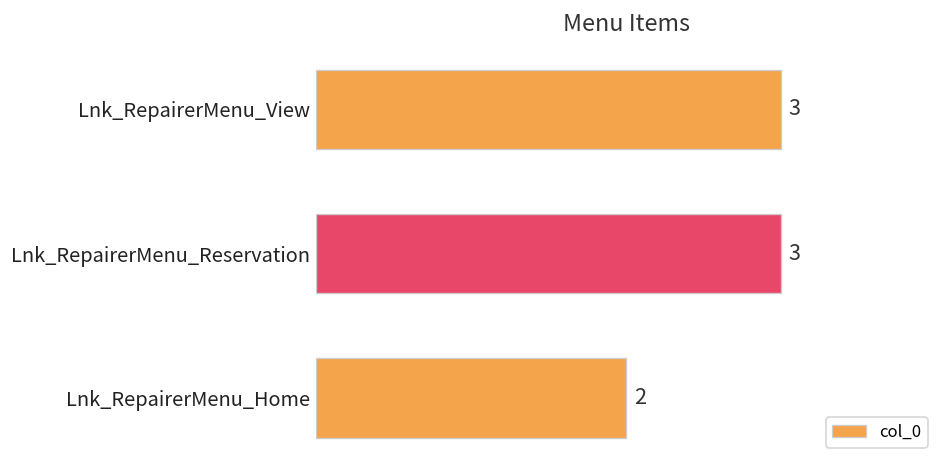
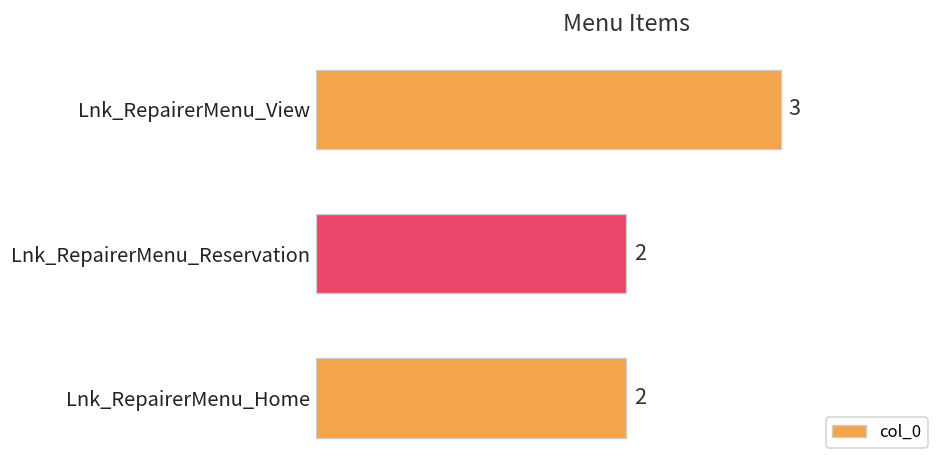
  {
    "Lnk_RepairerMenu_View": 3,
-   "Lnk_RepairerMenu_Reservation": 3,
+   "Lnk_RepairerMenu_Reservation": 2,
    "Lnk_RepairerMenu_Home": 2
  }
